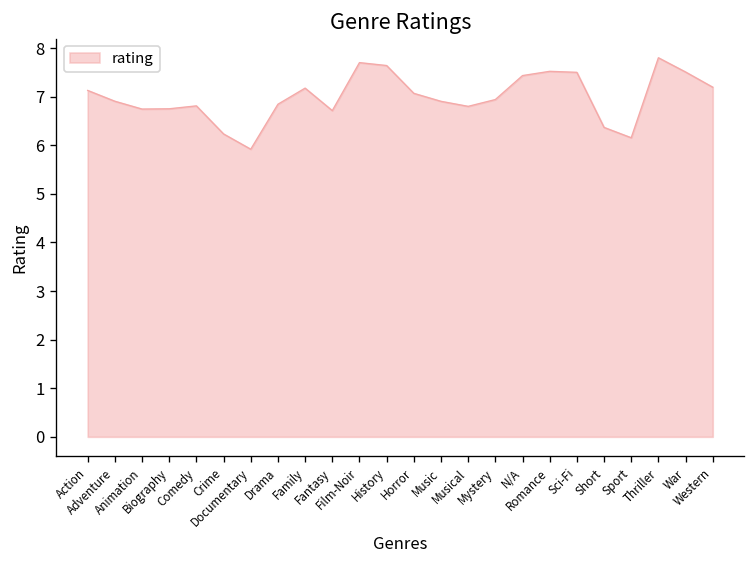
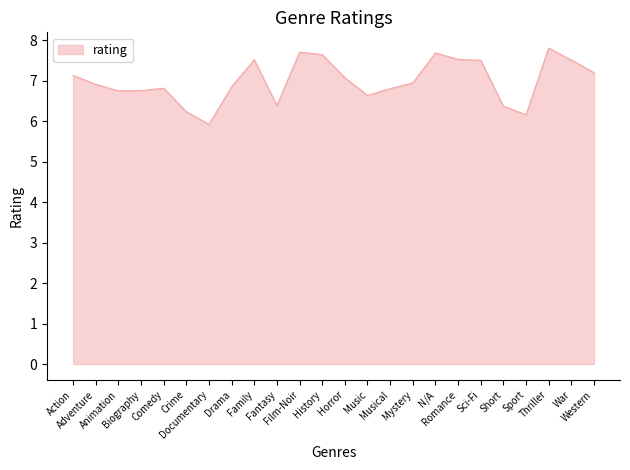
  {
    "Action": 7.1,
    "Adventure": 6.9,
    "Animation": 6.7,
    "Biography": 6.8,
    "Comedy": 6.8,
    "Crime": 6.2,
    "Documentary": 5.9,
    "Drama": 6.8,
-   "Family": 7.2,
-   "Fantasy": 6.7,
+   "Family": 7.5,
+   "Fantasy": 6.4,
    "Film-Noir": 7.7,
    "History": 7.6,
    "Horror": 7.1,
-   "Music": 6.9,
+   "Music": 6.6,
    "Musical": 6.8,
    "Mystery": 6.9,
-   "N/A": 7.4,
+   "N/A": 7.7,
    "Romance": 7.5,
    "Sci-Fi": 7.5,
    "Short": 6.4,
    "Sport": 6.2,
    "Thriller": 7.8,
    "War": 7.5,
    "Western": 7.2
  }
